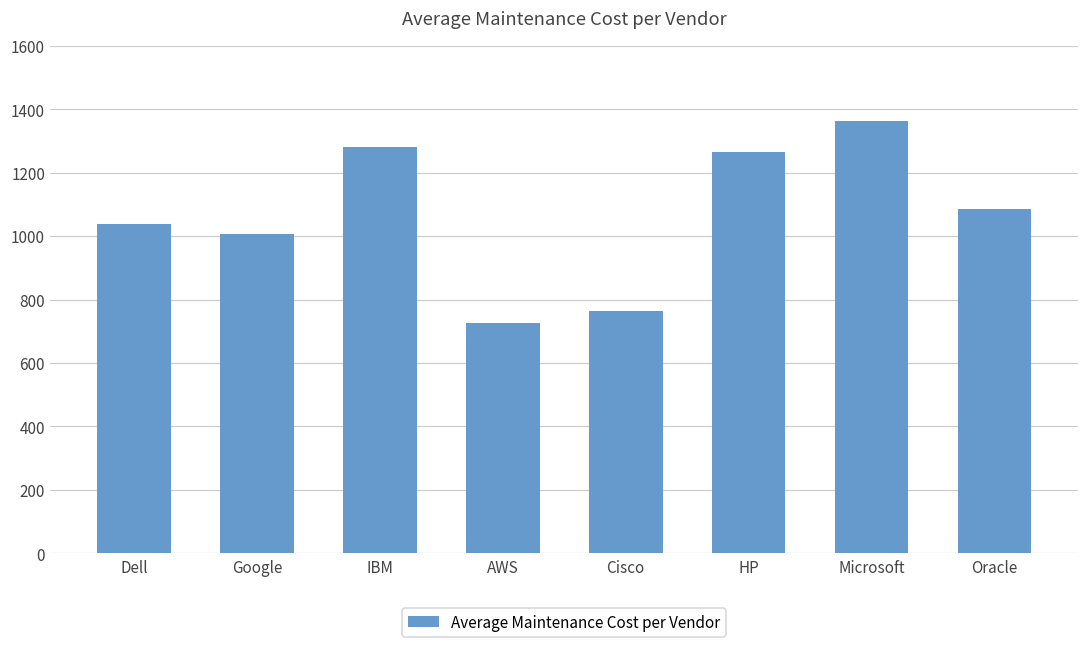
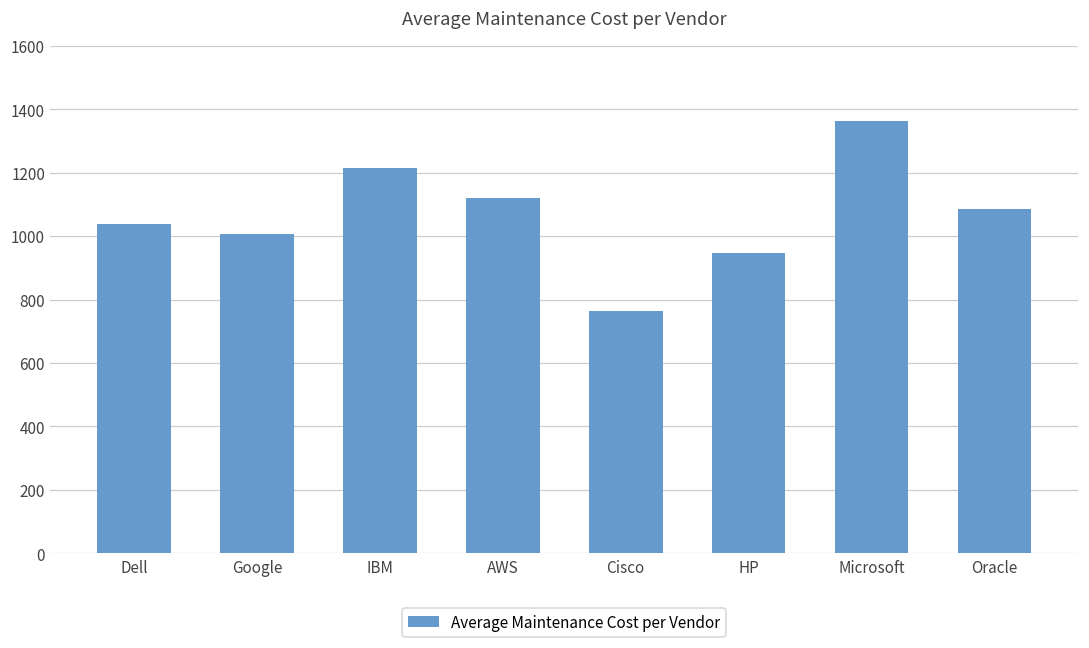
  {
    "Dell": 1040,
    "Google": 1010,
-   "IBM": 1280,
-   "AWS": 730,
+   "IBM": 1220,
+   "AWS": 1120,
    "Cisco": 760,
-   "HP": 1270,
+   "HP": 950,
    "Microsoft": 1360,
    "Oracle": 1090
  }
